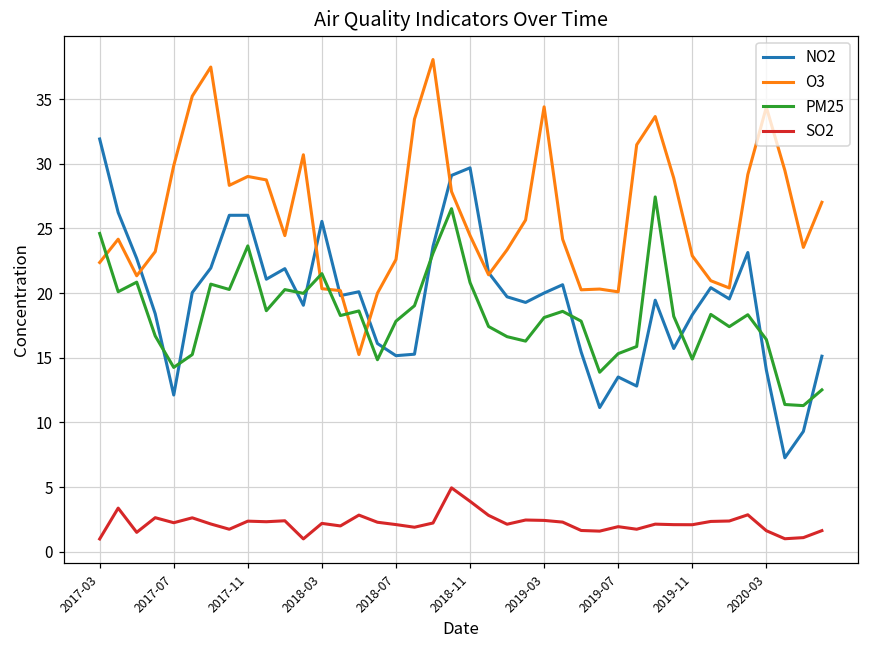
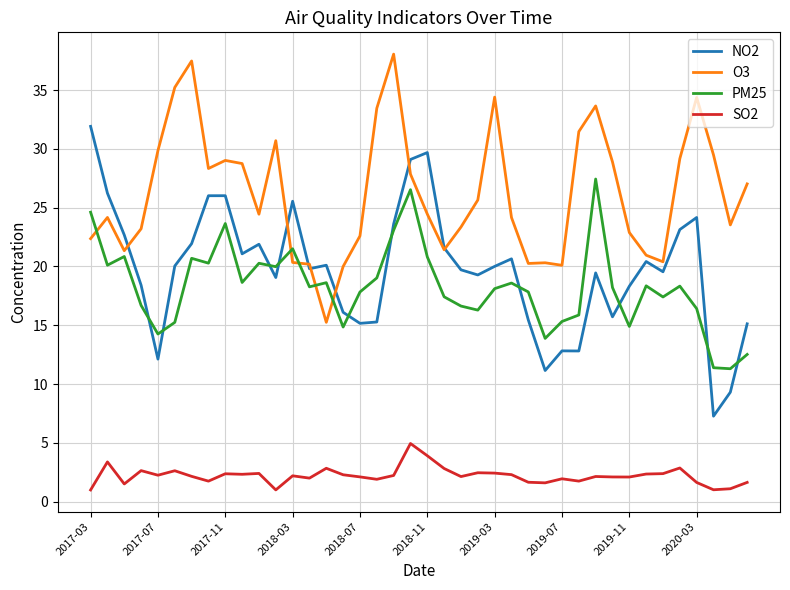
  {
    "NO2": {
      "2017-03": 31.9,
      "2017-07": 12.1,
      "2017-11": 26.0,
      "2018-03": 25.5,
      "2018-07": 15.2,
      "2018-11": 29.7,
      "2019-03": 20.0,
-     "2019-07": 13.5,
+     "2019-07": 12.8,
      "2019-11": 18.3,
-     "2020-03": 14.1
+     "2020-03": 24.2
    },
    "O3": {
      "2017-03": 22.4,
      "2017-07": 29.9,
      "2017-11": 29.0,
      "2018-03": 20.3,
      "2018-07": 22.6,
      "2018-11": 24.5,
      "2019-03": 34.4,
      "2019-07": 20.1,
      "2019-11": 22.9
    },
    "PM25": {
      "2017-03": 24.6,
      "2017-07": 14.3,
      "2017-11": 23.7,
      "2018-03": 21.5,
      "2018-07": 17.8,
      "2018-11": 20.8,
      "2019-03": 18.1,
      "2019-07": 15.3,
      "2019-11": 14.9,
      "2020-03": 16.4
    },
    "SO2": {
      "2017-03": 1.0,
      "2017-07": 2.2,
      "2017-11": 2.4,
      "2018-03": 2.2,
      "2018-07": 2.1,
      "2018-11": 3.9,
      "2019-03": 2.4,
      "2019-07": 1.9,
      "2019-11": 2.1,
      "2020-03": 1.6
    }
  }
